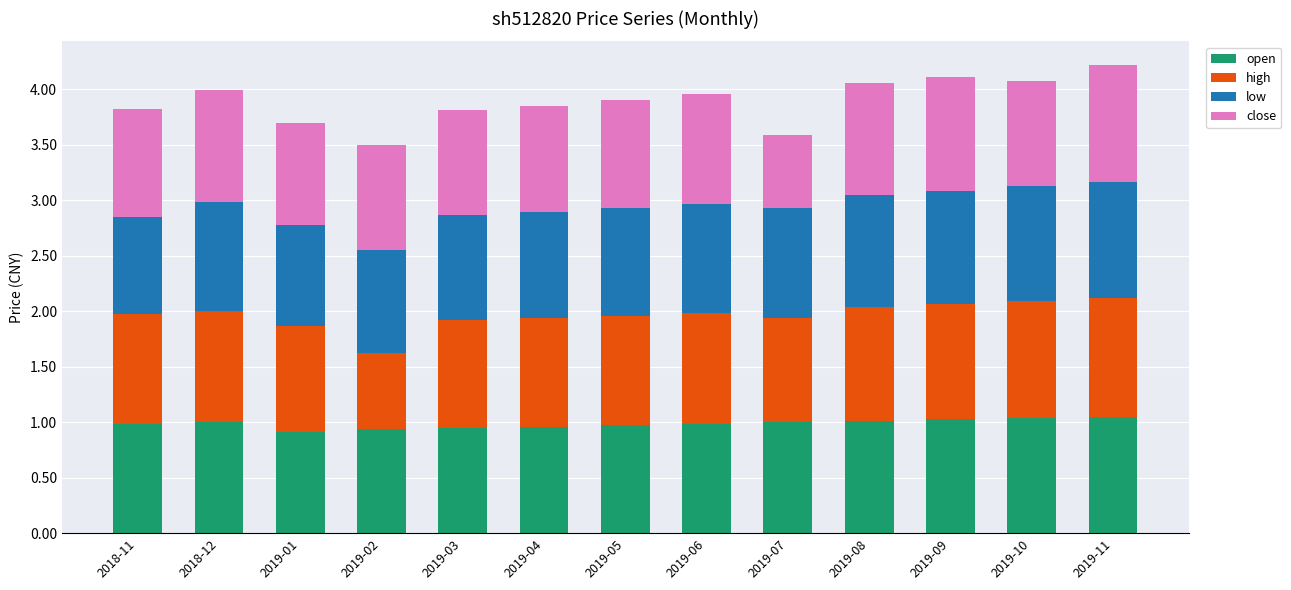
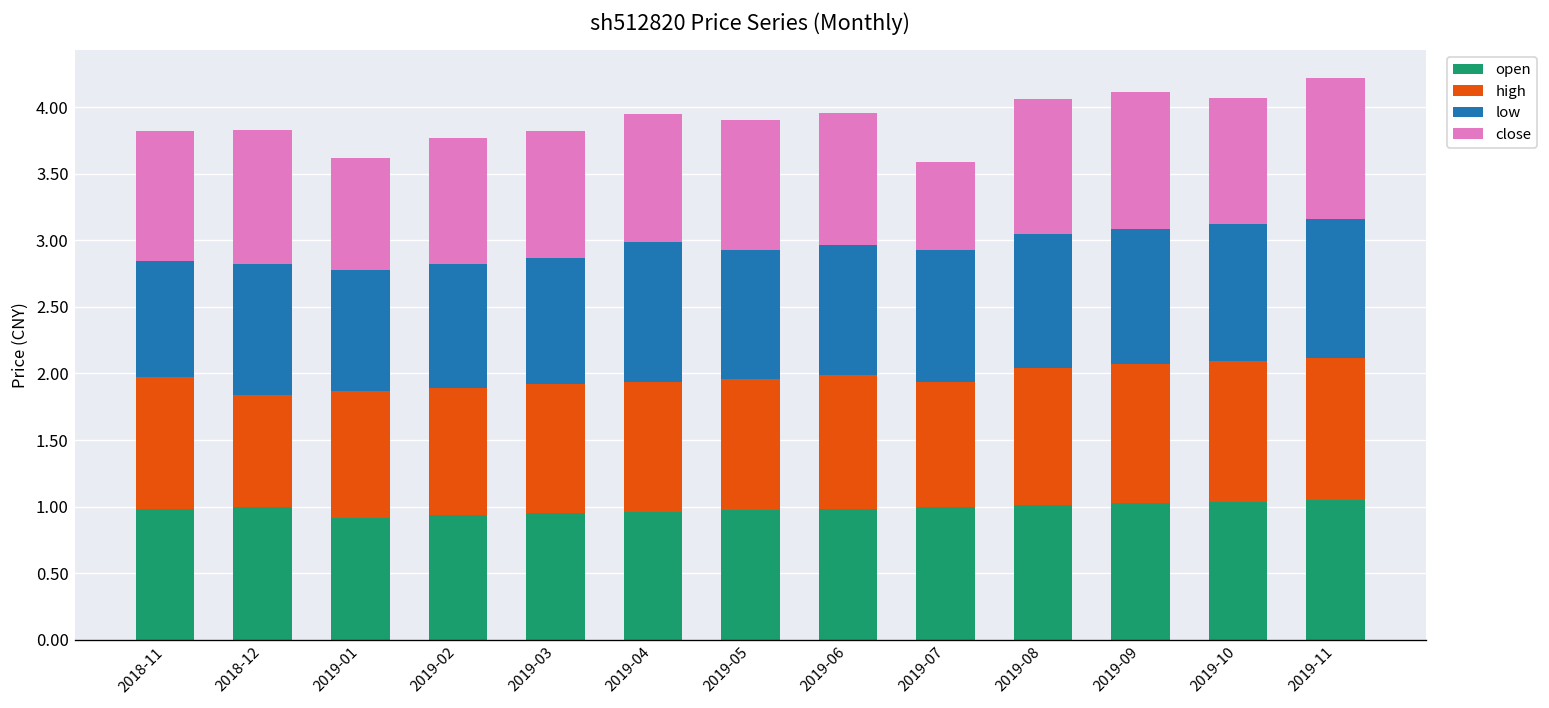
  {
    "open": {
      "2018-11": 0.98,
      "2018-12": 1.00,
      "2019-01": 0.92,
      "2019-02": 0.94,
      "2019-03": 0.95,
      "2019-04": 0.96,
      "2019-05": 0.97,
      "2019-06": 0.99,
      "2019-07": 1.00,
      "2019-08": 1.01,
      "2019-09": 1.03,
      "2019-10": 1.04,
      "2019-11": 1.05
    },
    "high": {
      "2018-11": 0.99,
-     "2018-12": 1.01,
+     "2018-12": 0.84,
      "2019-01": 0.95,
-     "2019-02": 0.69,
+     "2019-02": 0.96,
      "2019-03": 0.97,
      "2019-04": 0.98,
      "2019-05": 0.99,
      "2019-06": 1.00,
      "2019-07": 0.94,
      "2019-08": 1.03,
      "2019-09": 1.04,
      "2019-10": 1.05,
      "2019-11": 1.07
    },
    "low": {
      "2018-11": 0.88,
      "2018-12": 0.98,
      "2019-01": 0.91,
      "2019-02": 0.93,
      "2019-03": 0.94,
-     "2019-04": 0.96,
+     "2019-04": 1.05,
      "2019-05": 0.97,
      "2019-06": 0.98,
      "2019-07": 0.99,
      "2019-08": 1.01,
      "2019-09": 1.02,
      "2019-10": 1.03,
      "2019-11": 1.05
    },
    "close": {
      "2018-11": 0.97,
      "2018-12": 1.00,
-     "2019-01": 0.92,
+     "2019-01": 0.84,
      "2019-02": 0.94,
      "2019-03": 0.95,
      "2019-04": 0.96,
      "2019-05": 0.98,
      "2019-06": 0.99,
      "2019-07": 0.66,
      "2019-08": 1.01,
      "2019-09": 1.03,
      "2019-10": 0.95,
      "2019-11": 1.06
    }
  }
